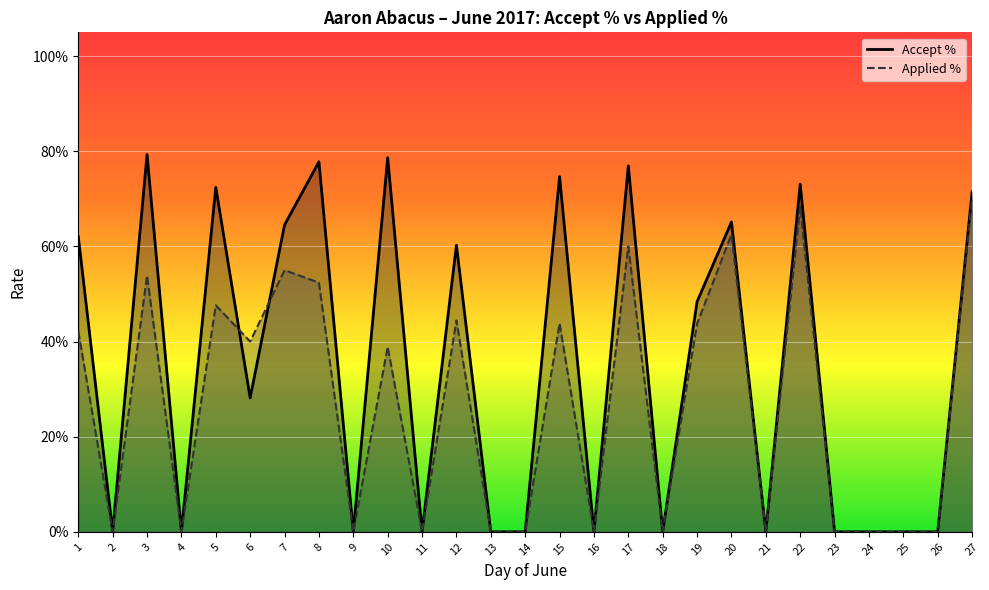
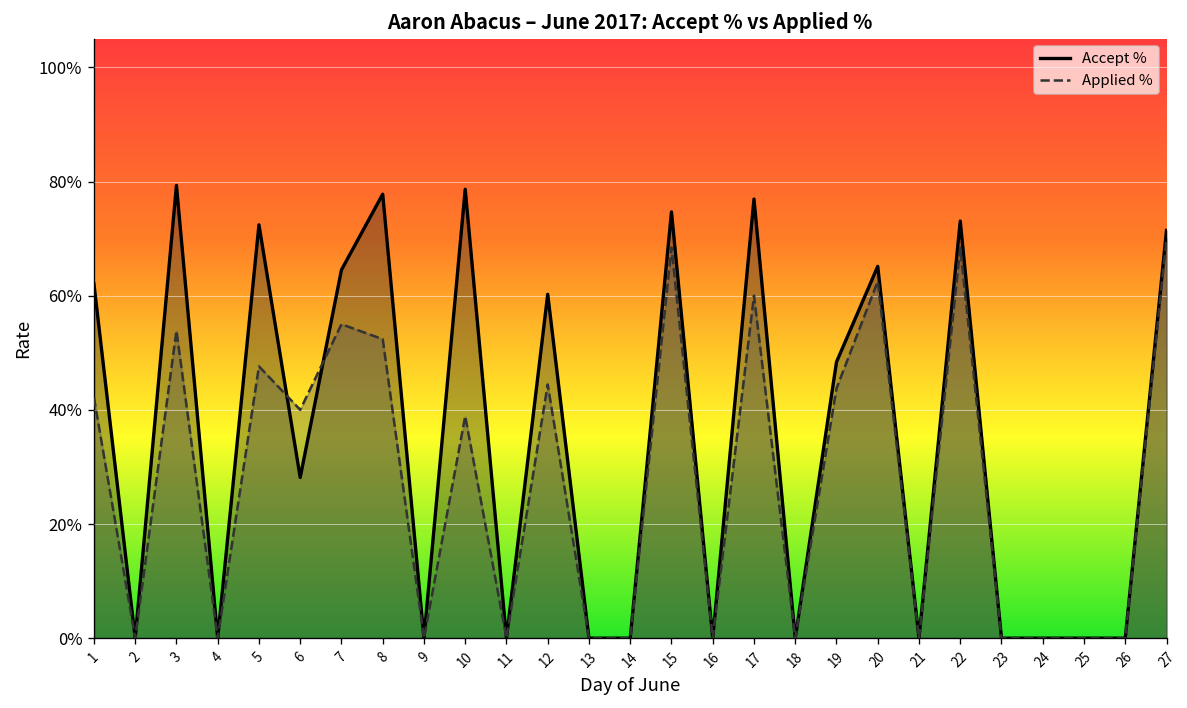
  {
    "Accept %": {
      "1": "62%",
      "3": "79%",
      "5": "72%",
      "6": "28%",
      "7": "65%",
      "8": "78%",
      "10": "79%",
      "12": "60%",
      "15": "75%",
      "17": "77%",
      "19": "48%",
      "20": "65%",
      "22": "73%",
      "27": "71%"
    },
    "Applied %": {
      "1": "42%",
      "3": "54%",
      "5": "48%",
      "6": "40%",
      "7": "55%",
      "8": "52%",
      "10": "39%",
      "12": "44%",
-     "15": "44%",
+     "15": "68%",
      "17": "60%",
      "19": "44%",
      "20": "63%",
      "22": "68%",
      "27": "70%"
    }
  }
